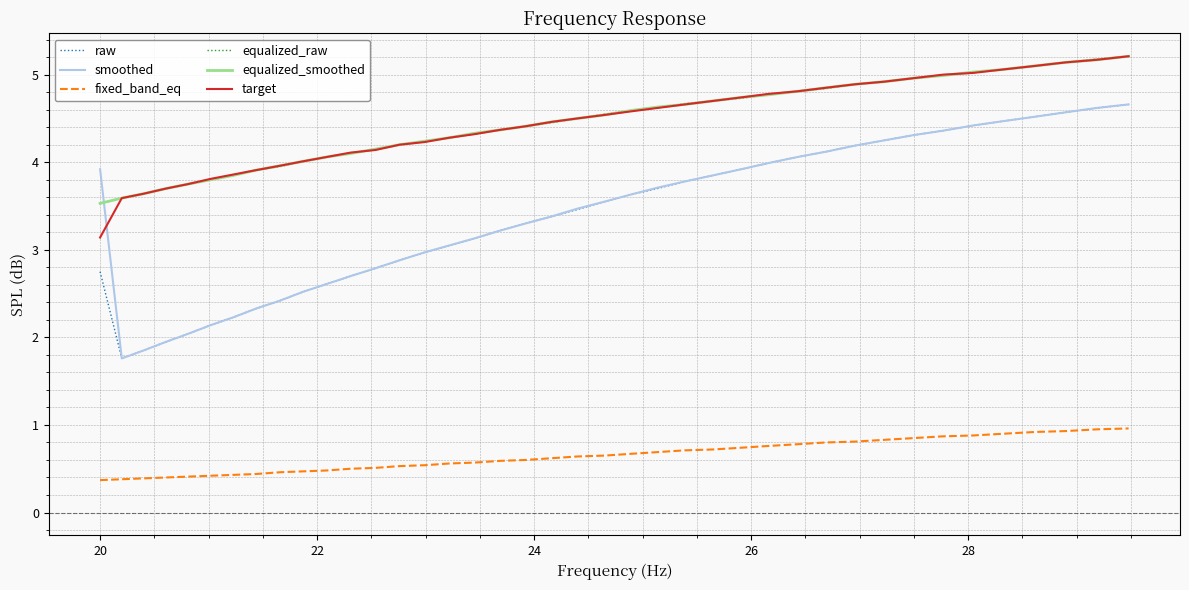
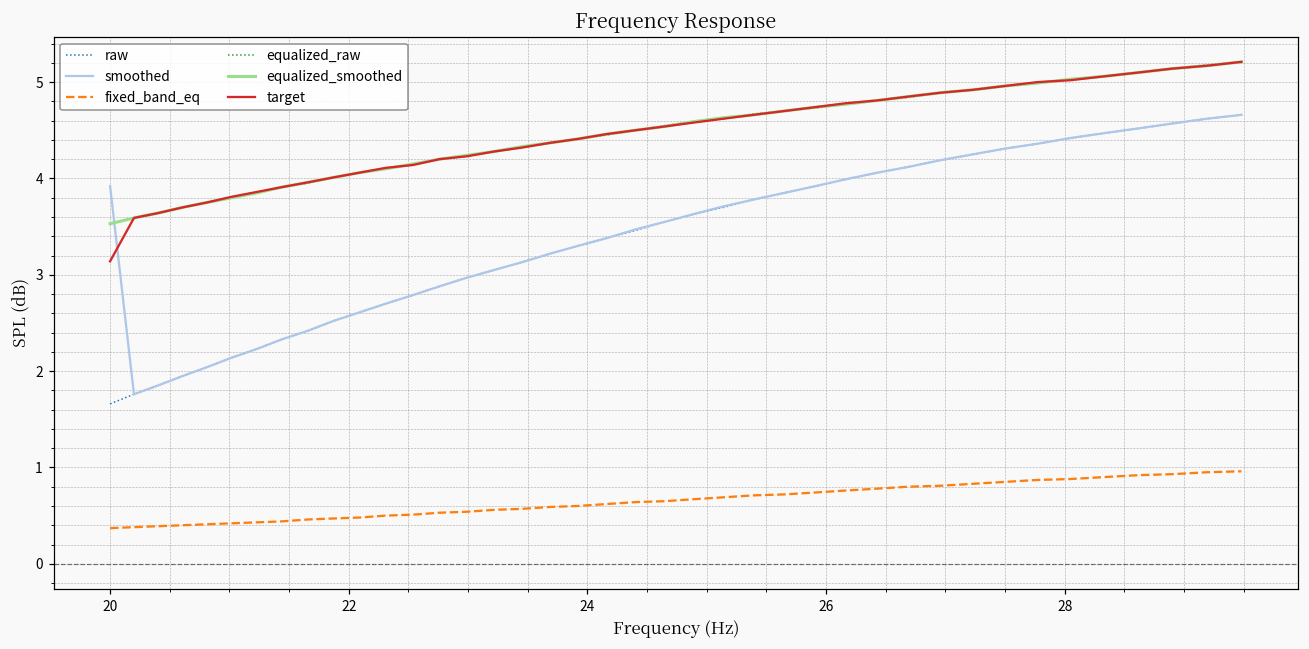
  {
    "raw": {
-     "20": 2.8
+     "20": 1.7
    },
    "smoothed": {
      "20": 3.9
    },
    "fixed_band_eq": {
      "20": 0.4
    },
    "target": {
      "20": 3.1
    }
  }
